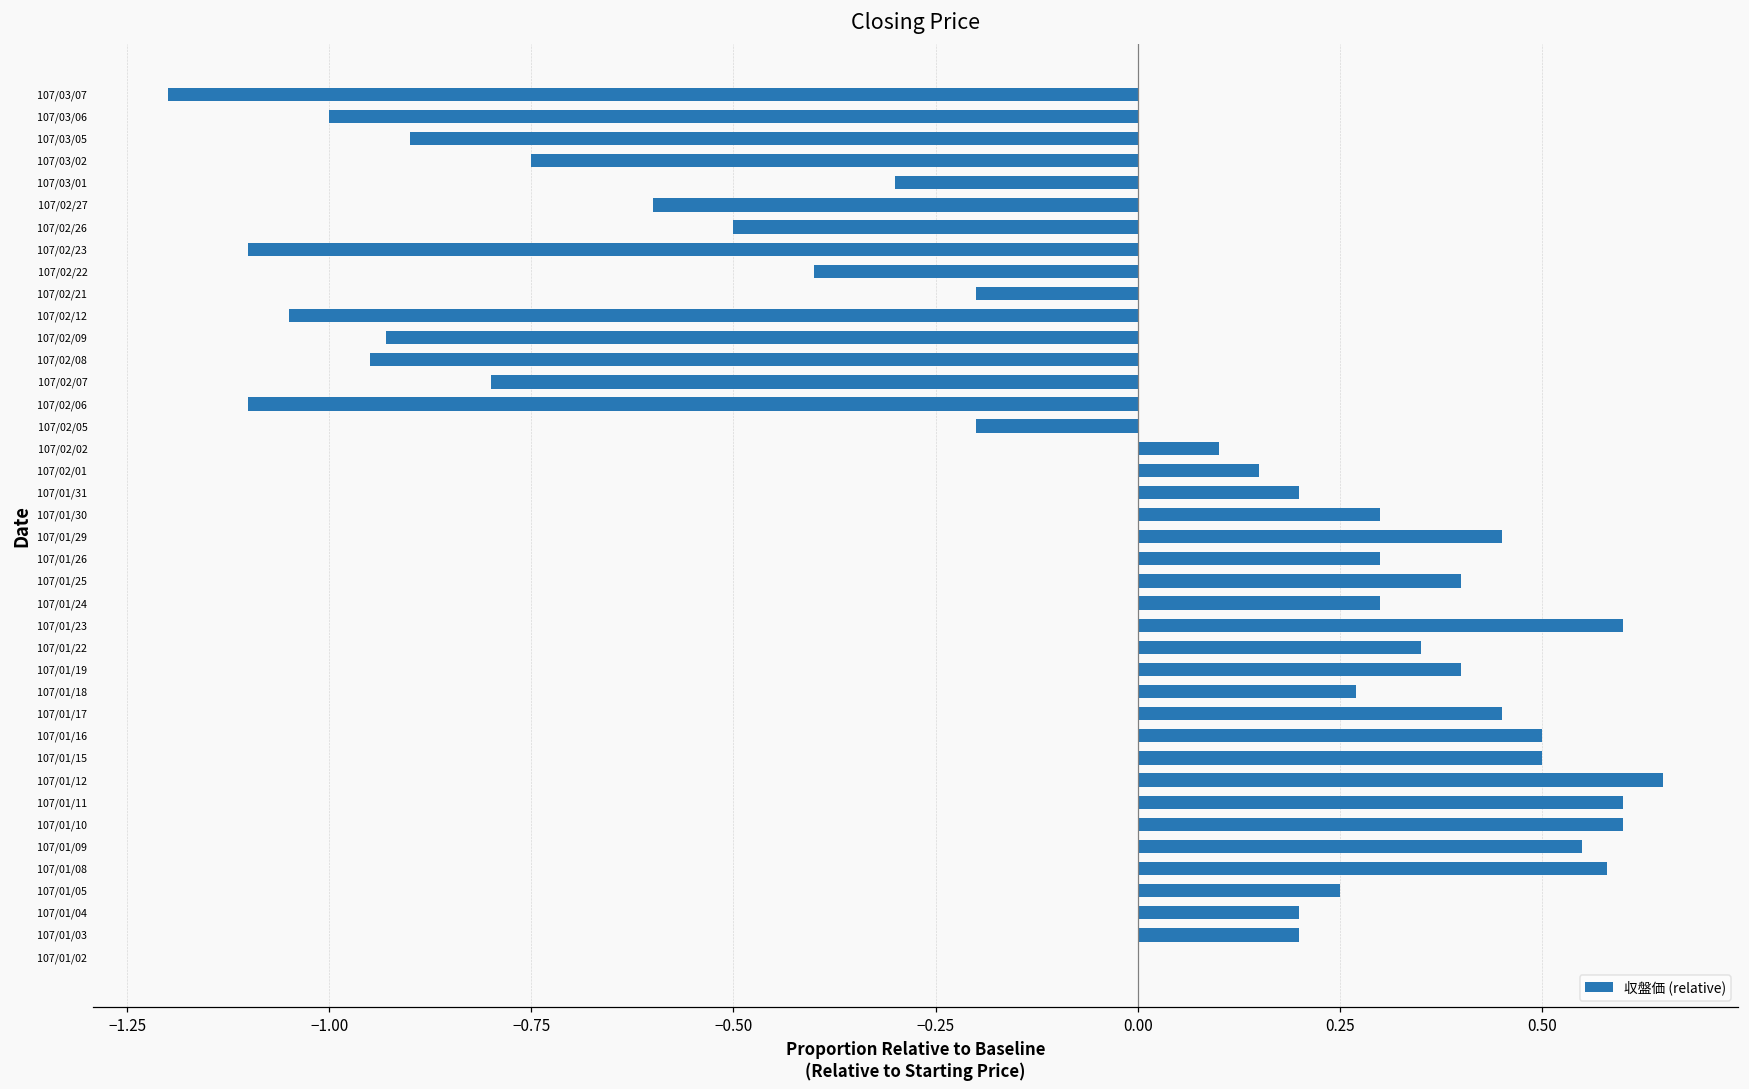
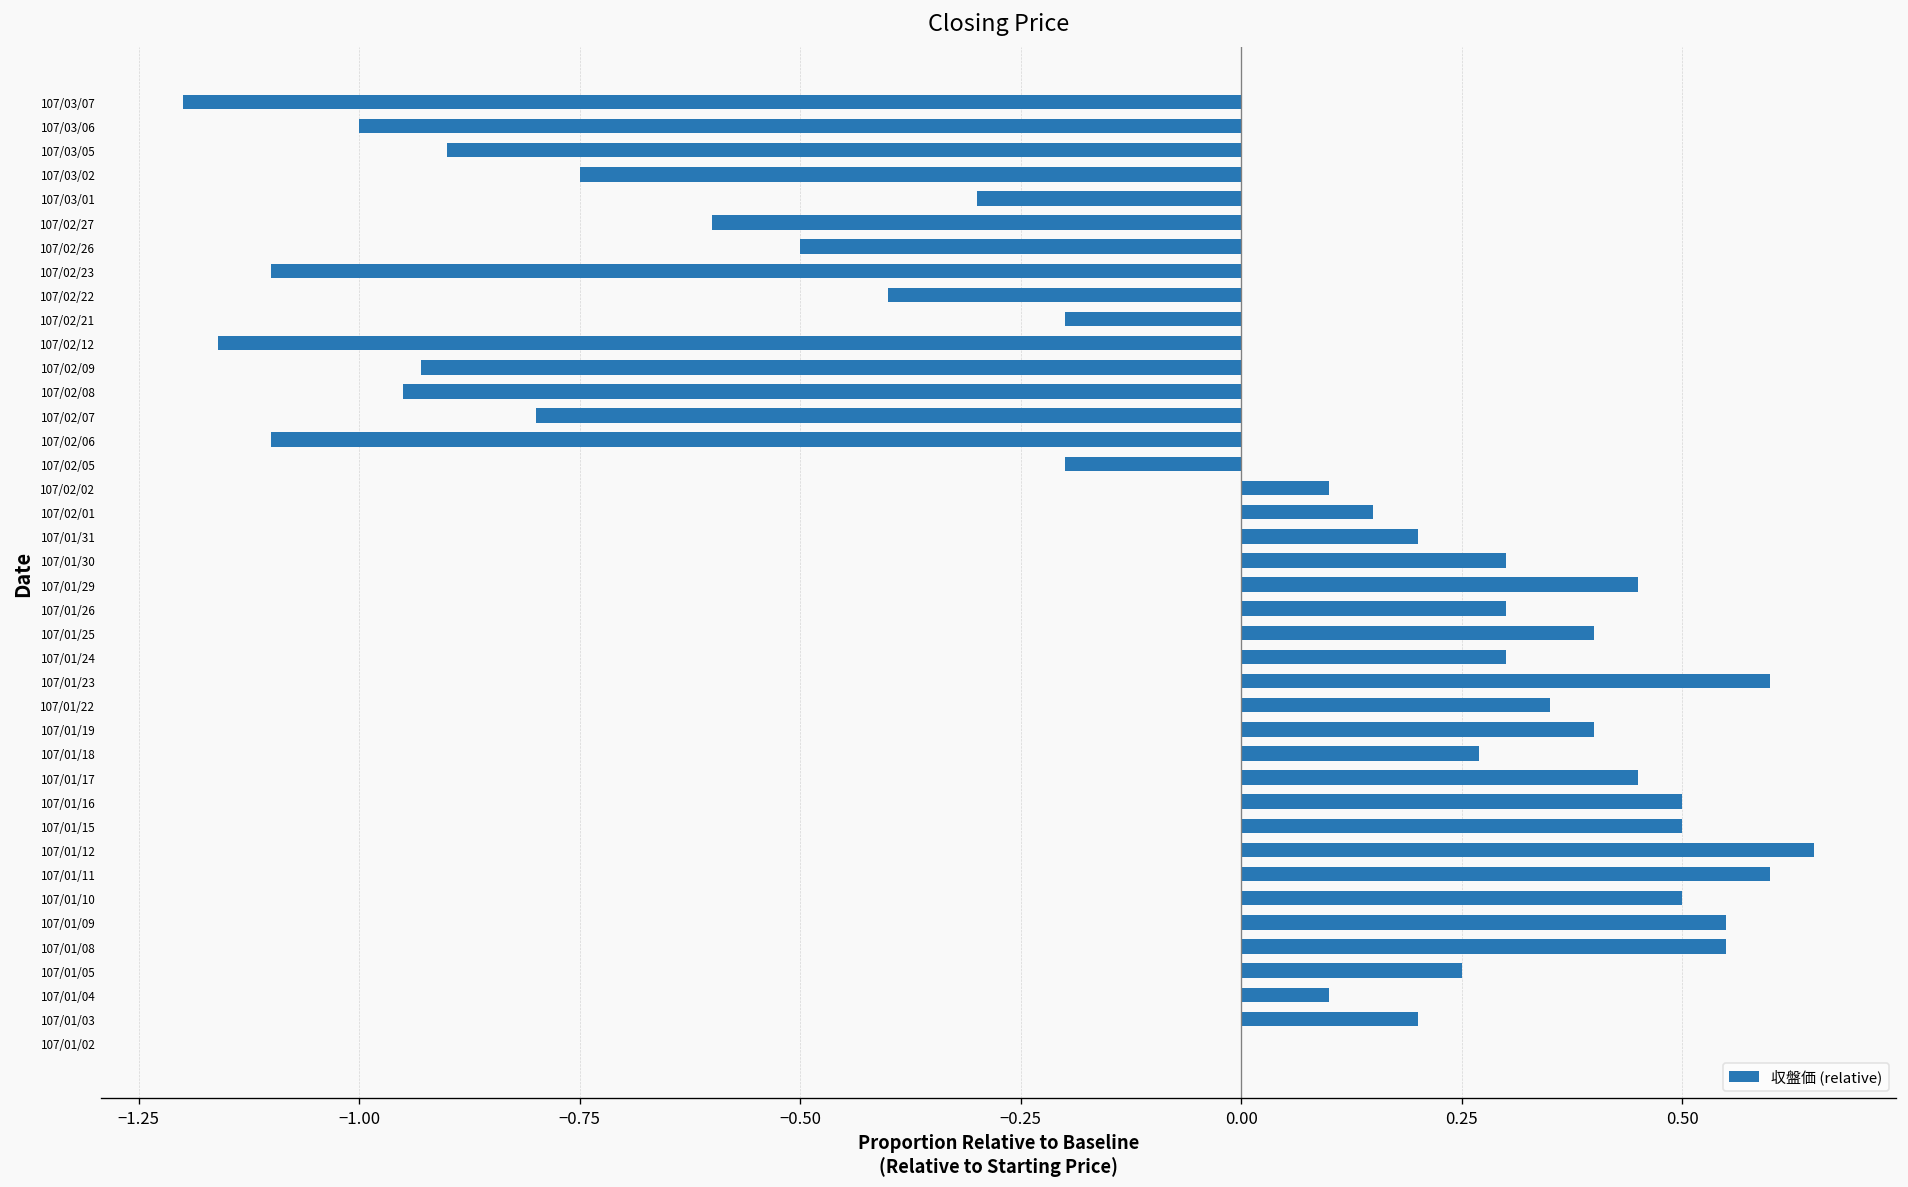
  {
    "107/03/07": -1.20,
    "107/03/06": -1.00,
    "107/03/05": -0.90,
    "107/03/02": -0.75,
    "107/03/01": -0.30,
    "107/02/27": -0.60,
    "107/02/26": -0.50,
    "107/02/23": -1.10,
    "107/02/22": -0.40,
    "107/02/21": -0.20,
-   "107/02/12": -1.05,
+   "107/02/12": -1.16,
    "107/02/09": -0.93,
    "107/02/08": -0.95,
    "107/02/07": -0.80,
    "107/02/06": -1.10,
    "107/02/05": -0.20,
    "107/02/02": 0.10,
    "107/02/01": 0.15,
    "107/01/31": 0.20,
    "107/01/30": 0.30,
    "107/01/29": 0.45,
    "107/01/26": 0.30,
    "107/01/25": 0.40,
    "107/01/24": 0.30,
    "107/01/23": 0.60,
    "107/01/22": 0.35,
    "107/01/19": 0.40,
    "107/01/18": 0.27,
    "107/01/17": 0.45,
    "107/01/16": 0.50,
    "107/01/15": 0.50,
    "107/01/12": 0.65,
    "107/01/11": 0.60,
-   "107/01/10": 0.60,
+   "107/01/10": 0.50,
    "107/01/09": 0.55,
-   "107/01/08": 0.58,
+   "107/01/08": 0.55,
    "107/01/05": 0.25,
-   "107/01/04": 0.20,
+   "107/01/04": 0.10,
    "107/01/03": 0.20,
    "107/01/02": 0.00
  }
